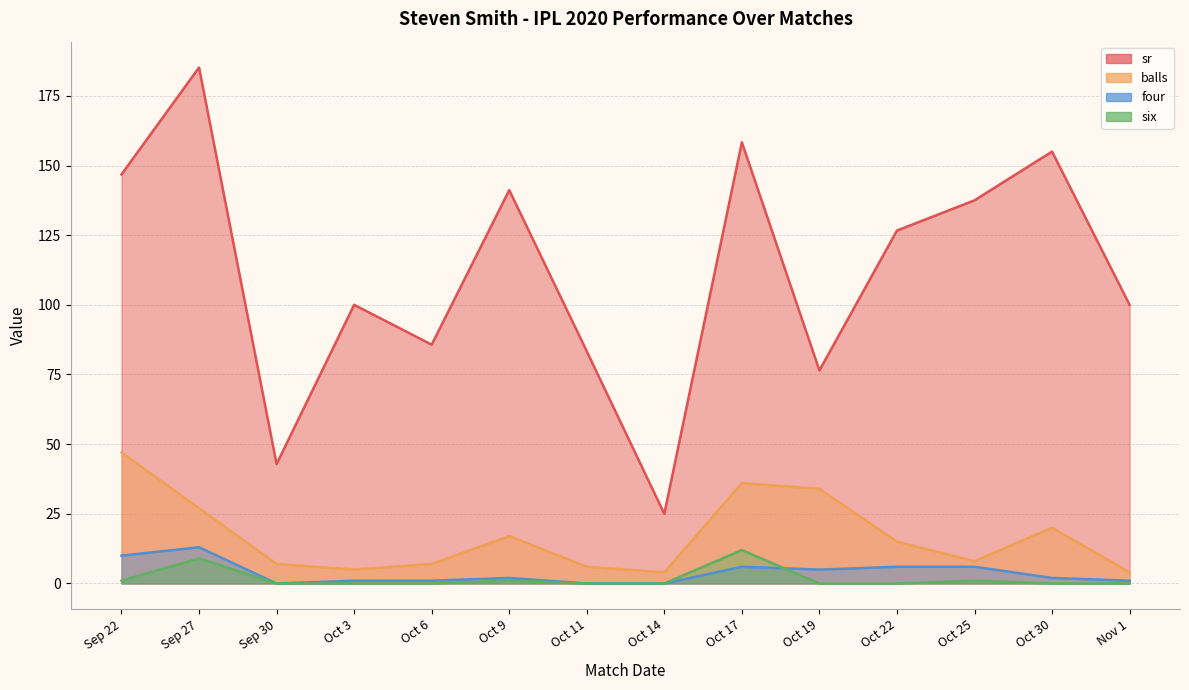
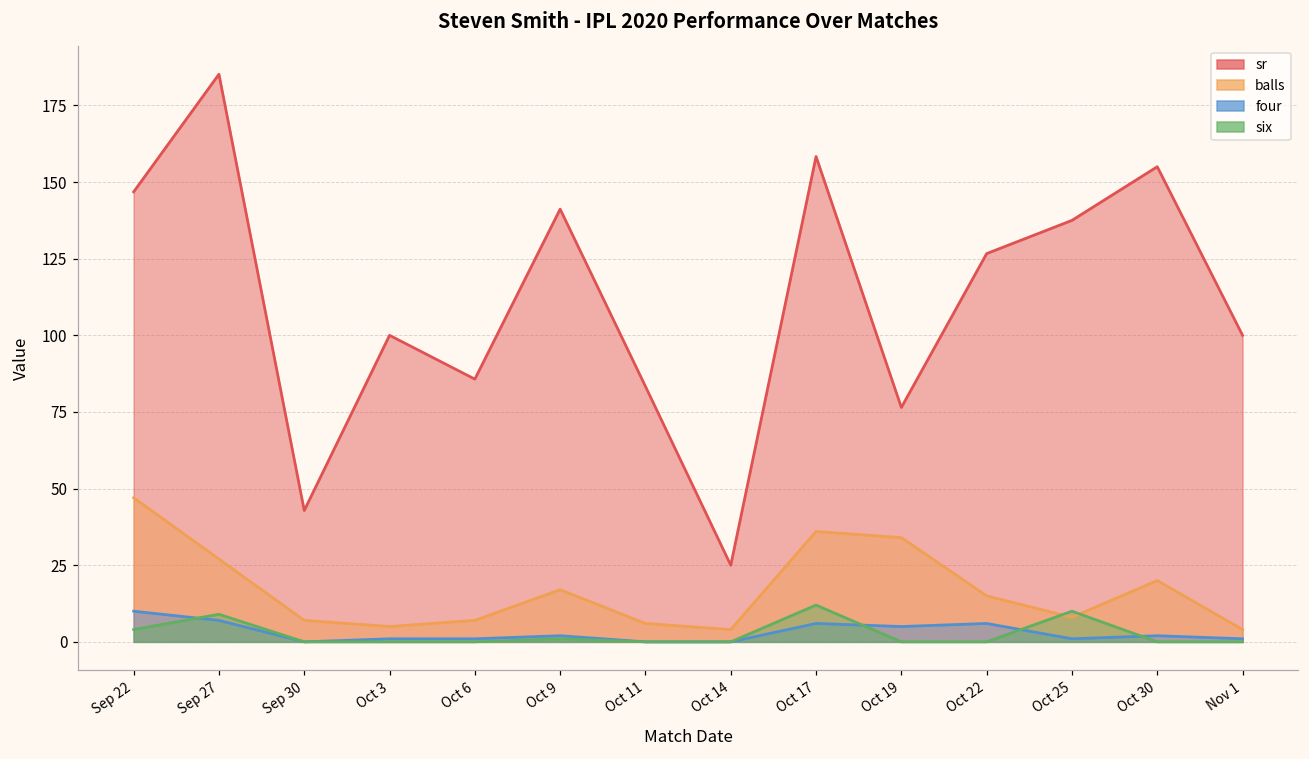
  {
    "four": {
      "Sep 22": 10,
-     "Sep 27": 13,
+     "Sep 27": 7,
      "Oct 3": 1,
      "Oct 6": 1,
      "Oct 9": 2,
      "Oct 17": 6,
      "Oct 19": 5,
      "Oct 22": 6,
-     "Oct 25": 6,
+     "Oct 25": 1,
      "Oct 30": 2,
      "Nov 1": 1
    },
    "six": {
-     "Sep 22": 1,
+     "Sep 22": 4,
      "Sep 27": 9,
      "Oct 3": 0,
      "Oct 6": 0,
      "Oct 9": 1,
      "Oct 17": 12,
      "Oct 19": 0,
      "Oct 22": 0,
-     "Oct 25": 1,
+     "Oct 25": 10,
      "Oct 30": 0,
      "Nov 1": 0
    }
  }
